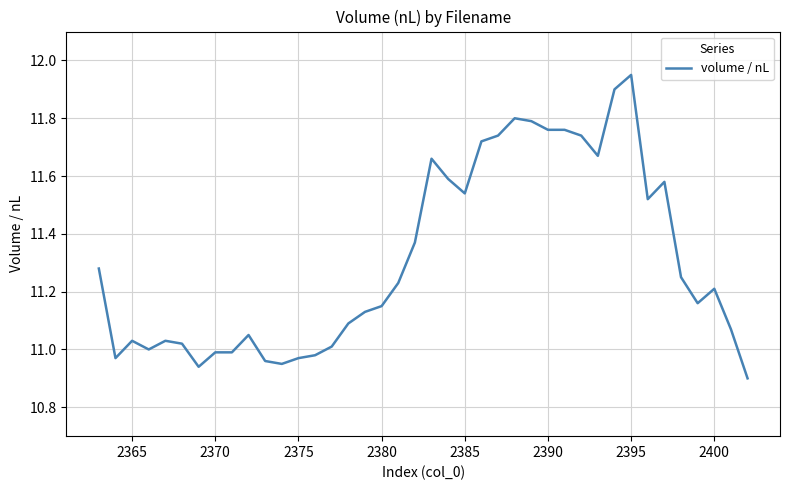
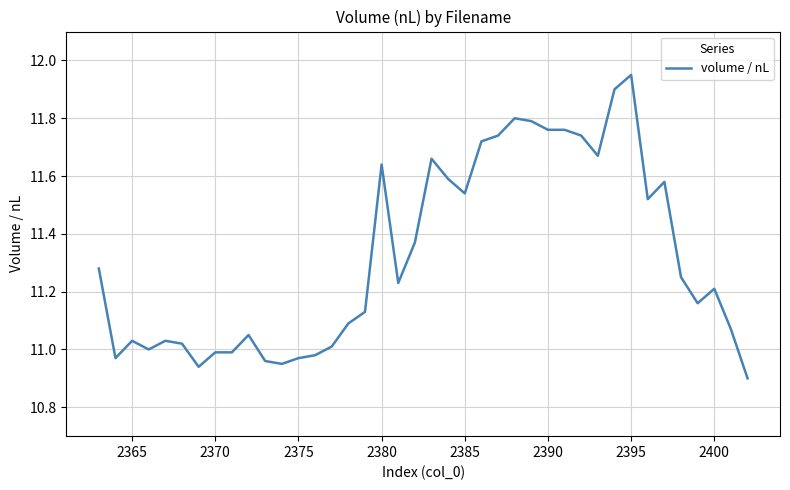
  {
    "2365": 11.03,
    "2370": 10.99,
    "2375": 10.97,
-   "2380": 11.15,
+   "2380": 11.64,
    "2385": 11.54,
    "2390": 11.76,
    "2395": 11.95,
    "2400": 11.21
  }
